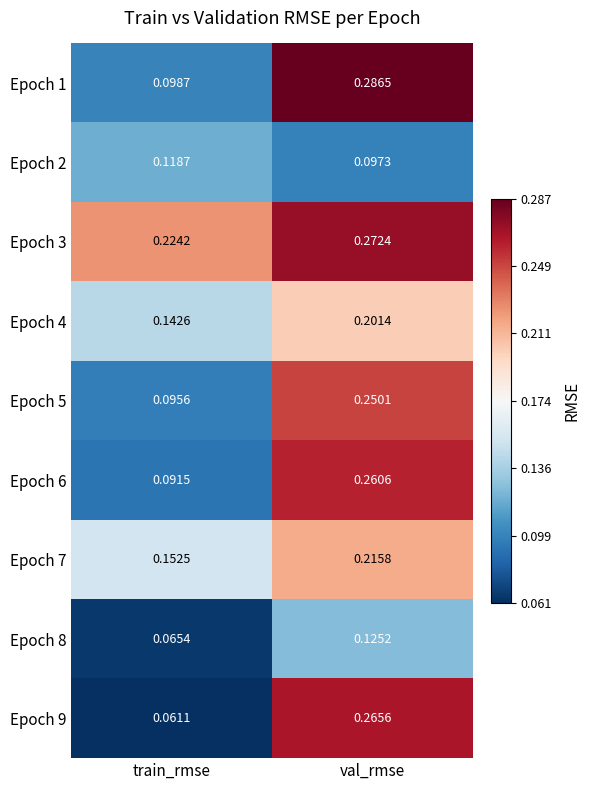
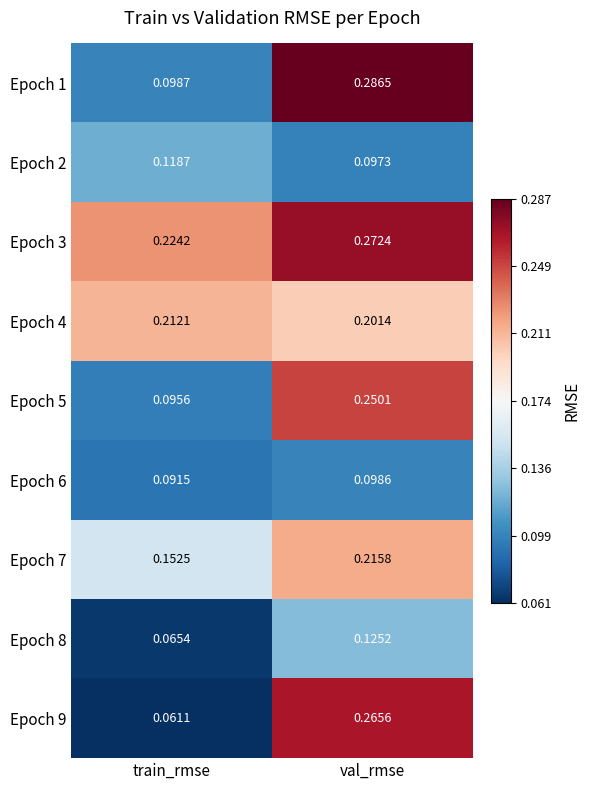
  {
    "Epoch 1": {
      "train_rmse": 0.0987,
      "val_rmse": 0.2865
    },
    "Epoch 2": {
      "train_rmse": 0.1187,
      "val_rmse": 0.0973
    },
    "Epoch 3": {
      "train_rmse": 0.2242,
      "val_rmse": 0.2724
    },
    "Epoch 4": {
-     "train_rmse": 0.1426,
+     "train_rmse": 0.2121,
      "val_rmse": 0.2014
    },
    "Epoch 5": {
      "train_rmse": 0.0956,
      "val_rmse": 0.2501
    },
    "Epoch 6": {
      "train_rmse": 0.0915,
-     "val_rmse": 0.2606
+     "val_rmse": 0.0986
    },
    "Epoch 7": {
      "train_rmse": 0.1525,
      "val_rmse": 0.2158
    },
    "Epoch 8": {
      "train_rmse": 0.0654,
      "val_rmse": 0.1252
    },
    "Epoch 9": {
      "train_rmse": 0.0611,
      "val_rmse": 0.2656
    }
  }
